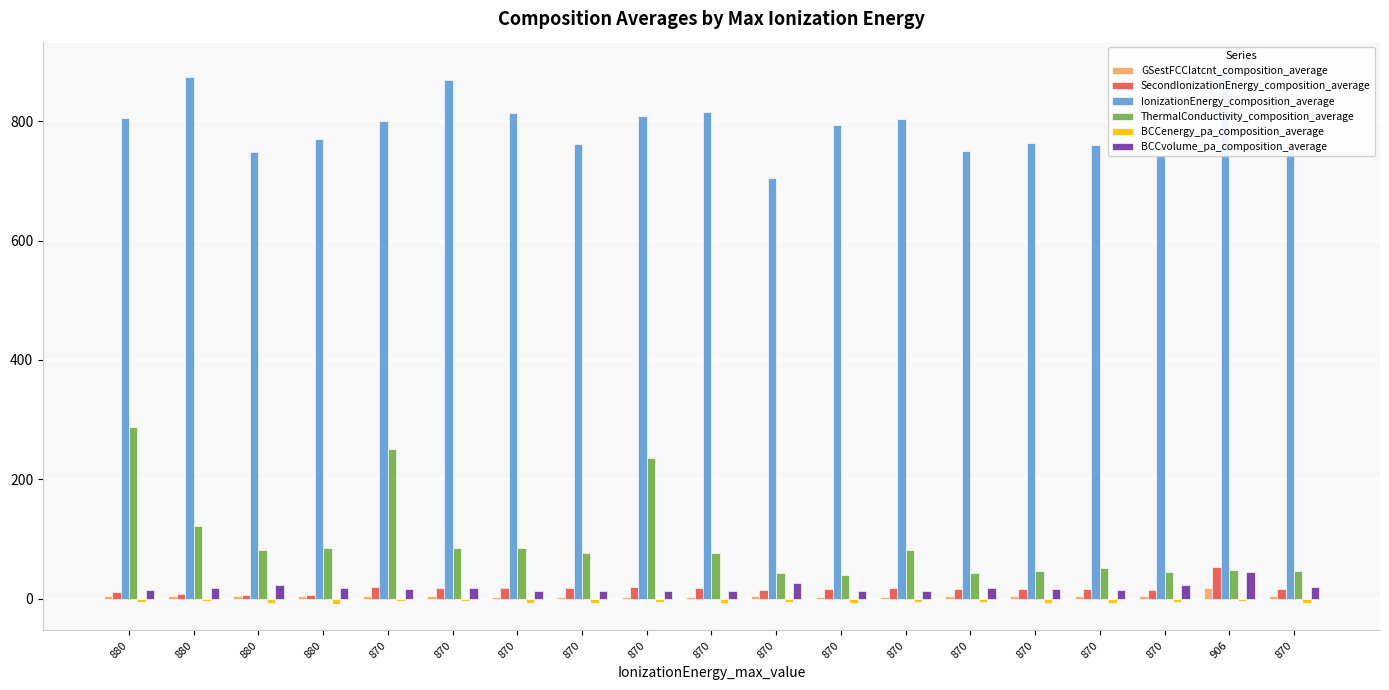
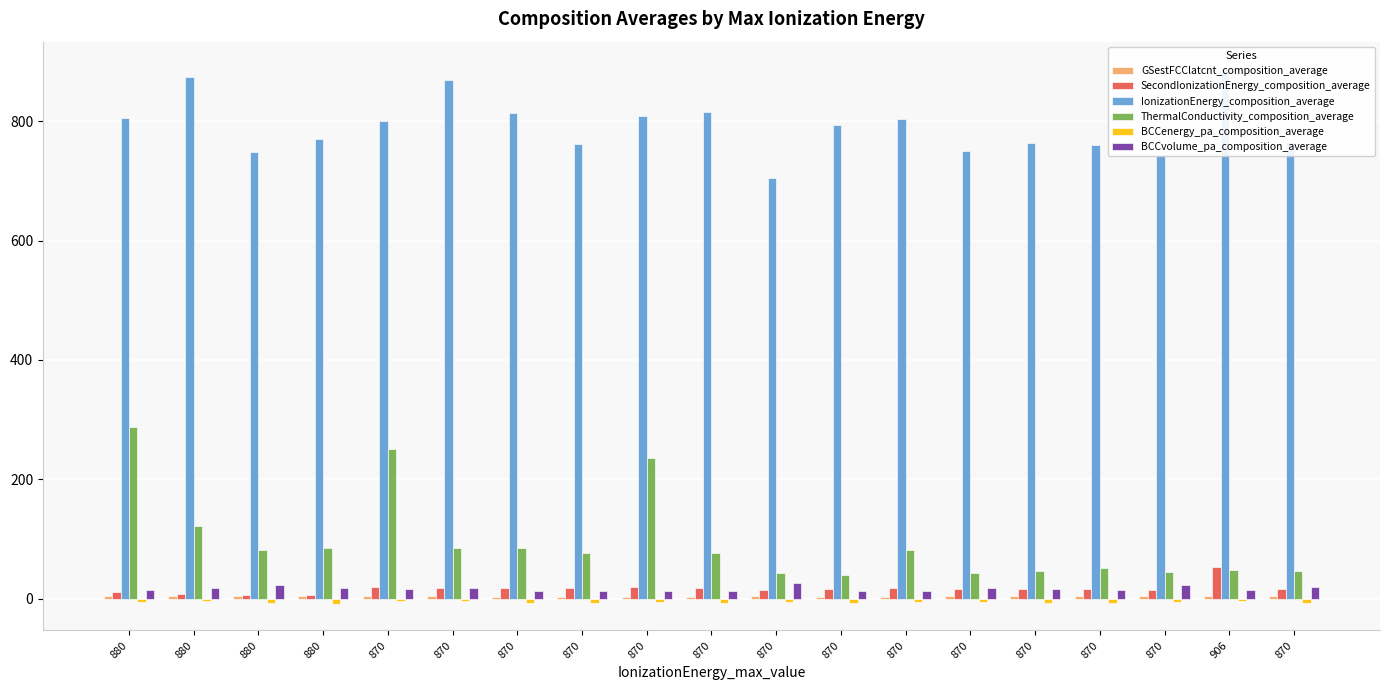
  {
    "GSestFCClatcnt_composition_average": {
-     "906": 20
+     "906": 0
    },
    "SecondIonizationEnergy_composition_average": {
      "906": 50
    },
    "ThermalConductivity_composition_average": {
      "906": 50
    },
    "BCCvolume_pa_composition_average": {
-     "906": 50
+     "906": 10
    }
  }
